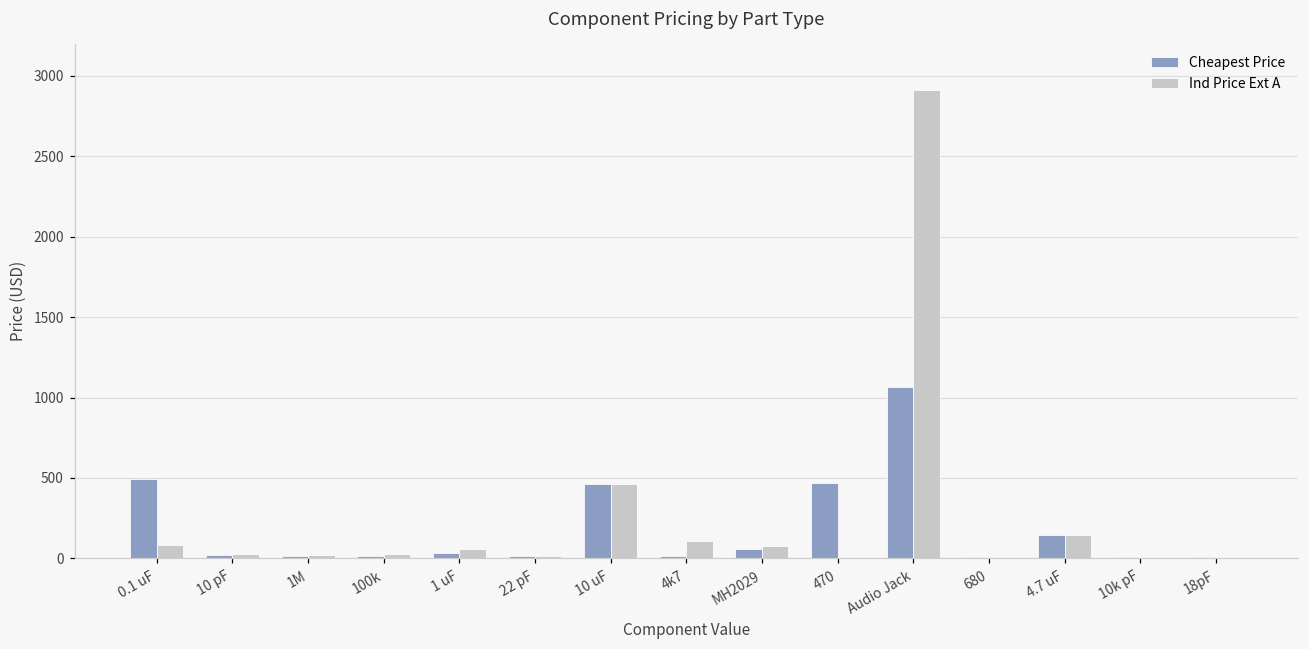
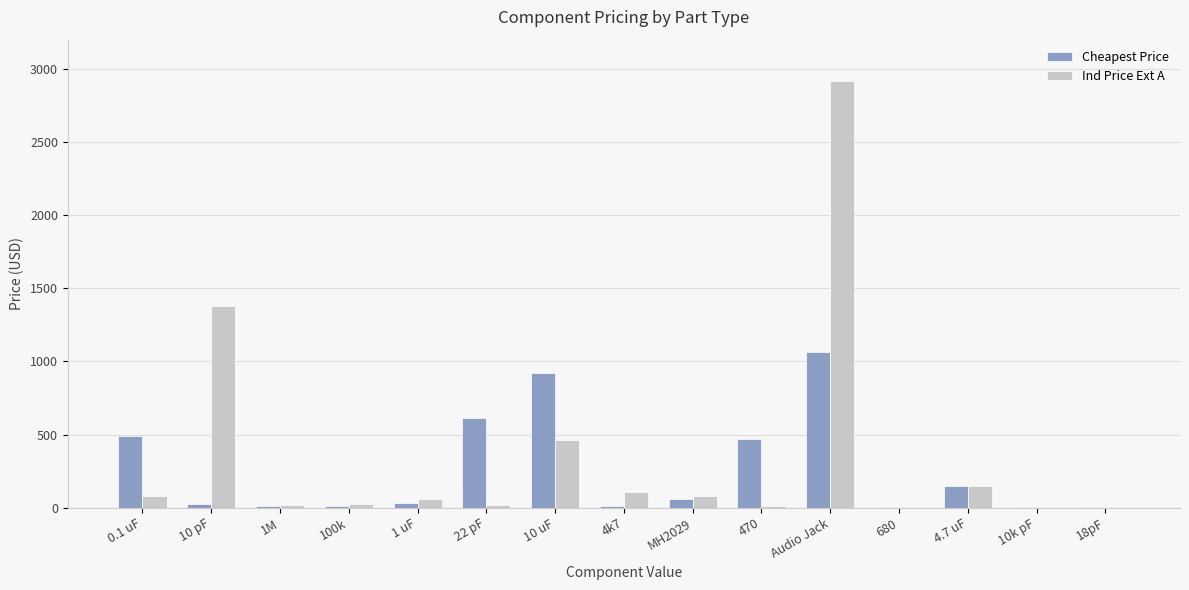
  {
    "Cheapest Price": {
      "0.1 uF": 490,
      "10 pF": 20,
      "1 uF": 30,
-     "22 pF": 20,
-     "10 uF": 460,
+     "22 pF": 610,
+     "10 uF": 920,
      "MH2029": 60,
      "470": 470,
      "Audio Jack": 1070,
      "4.7 uF": 150
    },
    "Ind Price Ext A": {
      "0.1 uF": 80,
-     "10 pF": 30,
+     "10 pF": 1380,
      "1M": 20,
      "100k": 20,
      "1 uF": 60,
      "10 uF": 460,
      "4k7": 110,
      "MH2029": 80,
      "Audio Jack": 2910,
      "4.7 uF": 150
    }
  }
